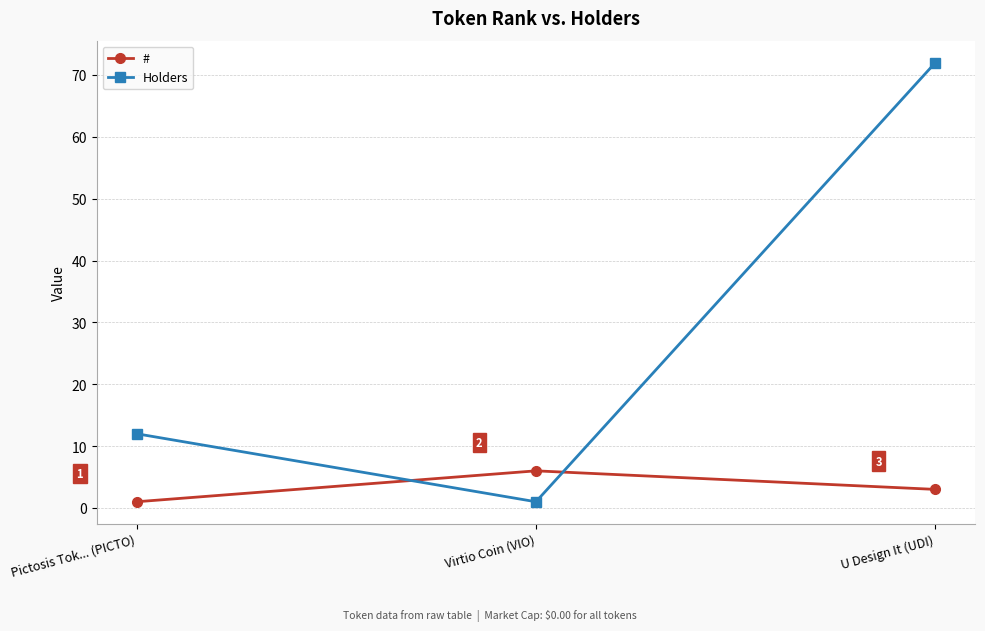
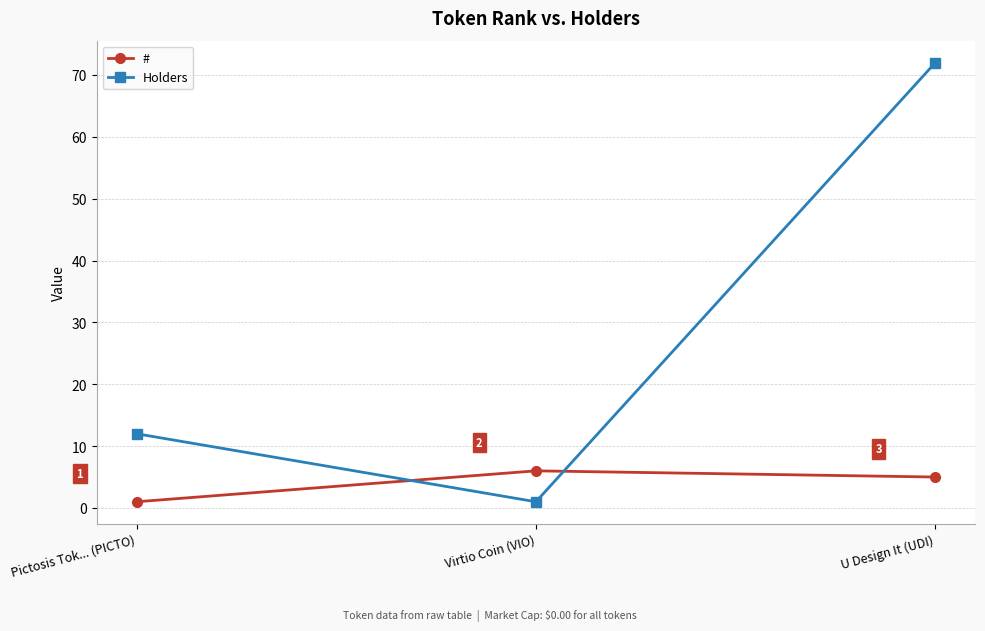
  {
    "#": {
      "Pictosis Tok... (PICTO)": 1,
      "Virtio Coin (VIO)": 6,
-     "U Design It (UDI)": 3
+     "U Design It (UDI)": 5
    },
    "Holders": {
      "Pictosis Tok... (PICTO)": 12,
      "Virtio Coin (VIO)": 1,
      "U Design It (UDI)": 72
    }
  }
